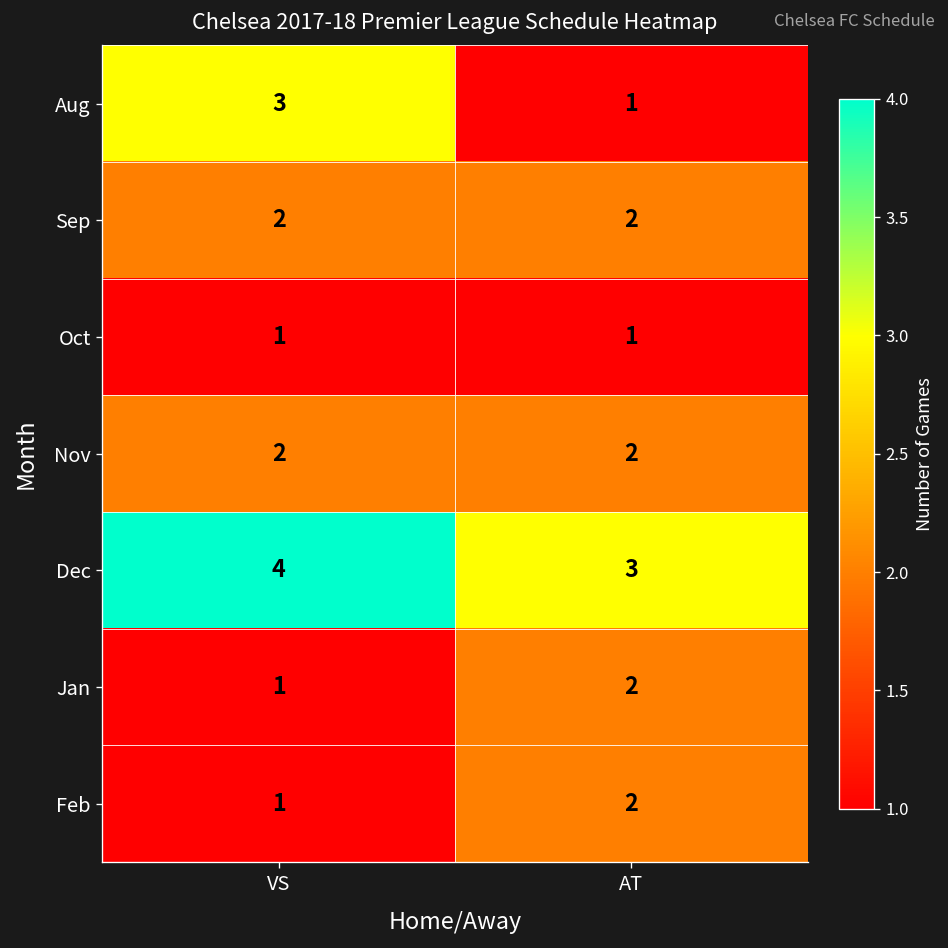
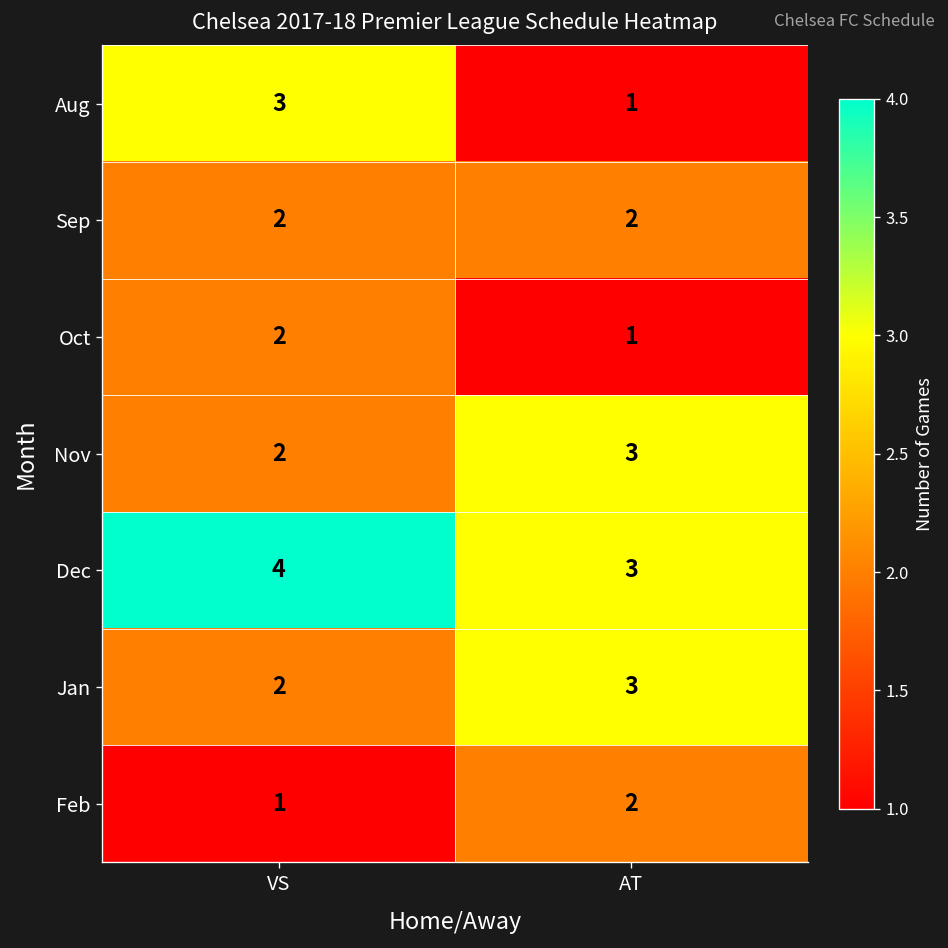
  {
    "Aug": {
      "VS": 3,
      "AT": 1
    },
    "Sep": {
      "VS": 2,
      "AT": 2
    },
    "Oct": {
-     "VS": 1,
+     "VS": 2,
      "AT": 1
    },
    "Nov": {
      "VS": 2,
-     "AT": 2
+     "AT": 3
    },
    "Dec": {
      "VS": 4,
      "AT": 3
    },
    "Jan": {
-     "VS": 1,
-     "AT": 2
+     "VS": 2,
+     "AT": 3
    },
    "Feb": {
      "VS": 1,
      "AT": 2
    }
  }
